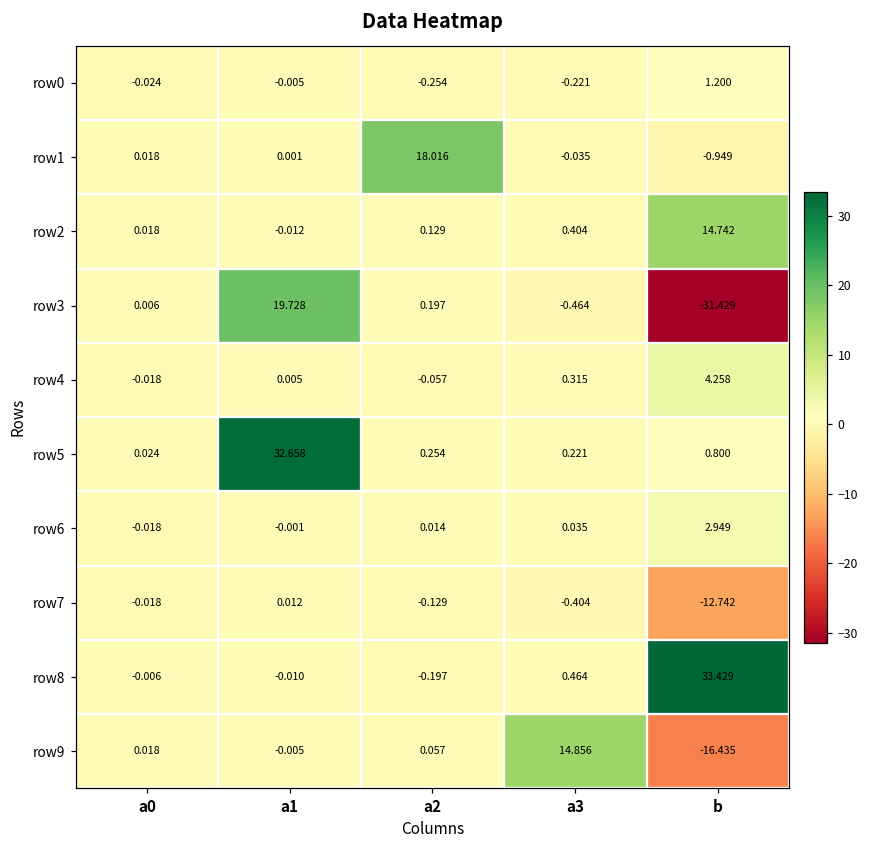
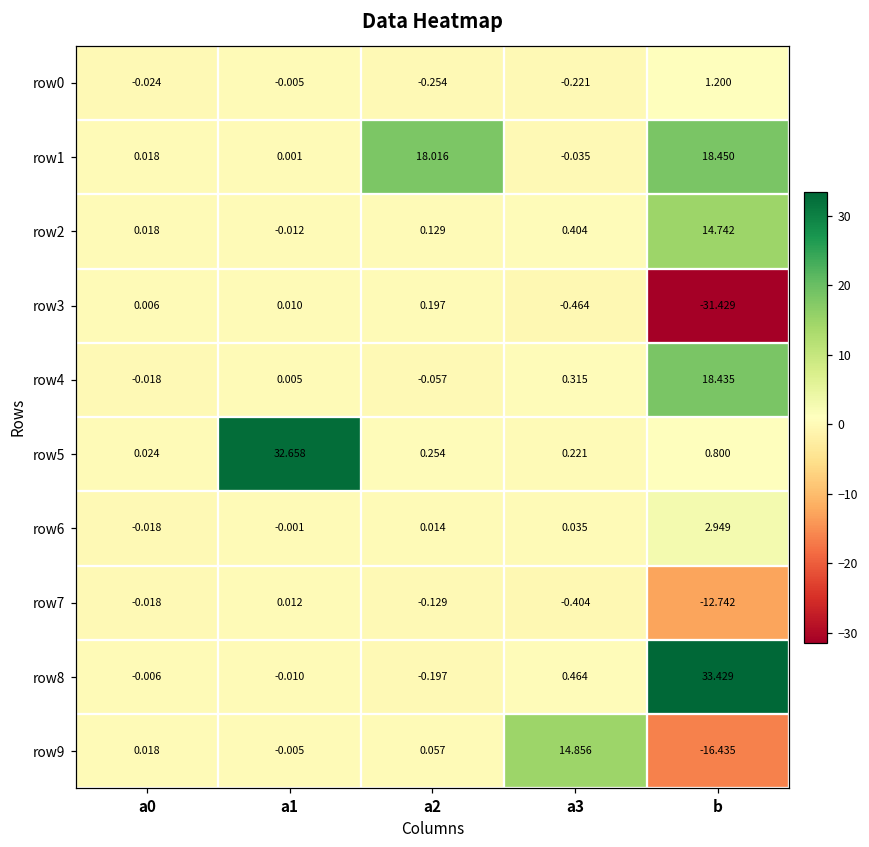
  {
    "row0": {
      "a0": -0.024,
      "a1": -0.005,
      "a2": -0.254,
      "a3": -0.221,
      "b": 1.200
    },
    "row1": {
      "a0": 0.018,
      "a1": 0.001,
      "a2": 18.016,
      "a3": -0.035,
-     "b": -0.949
+     "b": 18.450
    },
    "row2": {
      "a0": 0.018,
      "a1": -0.012,
      "a2": 0.129,
      "a3": 0.404,
      "b": 14.742
    },
    "row3": {
      "a0": 0.006,
-     "a1": 19.728,
+     "a1": 0.010,
      "a2": 0.197,
      "a3": -0.464,
      "b": -31.429
    },
    "row4": {
      "a0": -0.018,
      "a1": 0.005,
      "a2": -0.057,
      "a3": 0.315,
-     "b": 4.258
+     "b": 18.435
    },
    "row5": {
      "a0": 0.024,
      "a1": 32.658,
      "a2": 0.254,
      "a3": 0.221,
      "b": 0.800
    },
    "row6": {
      "a0": -0.018,
      "a1": -0.001,
      "a2": 0.014,
      "a3": 0.035,
      "b": 2.949
    },
    "row7": {
      "a0": -0.018,
      "a1": 0.012,
      "a2": -0.129,
      "a3": -0.404,
      "b": -12.742
    },
    "row8": {
      "a0": -0.006,
      "a1": -0.010,
      "a2": -0.197,
      "a3": 0.464,
      "b": 33.429
    },
    "row9": {
      "a0": 0.018,
      "a1": -0.005,
      "a2": 0.057,
      "a3": 14.856,
      "b": -16.435
    }
  }
